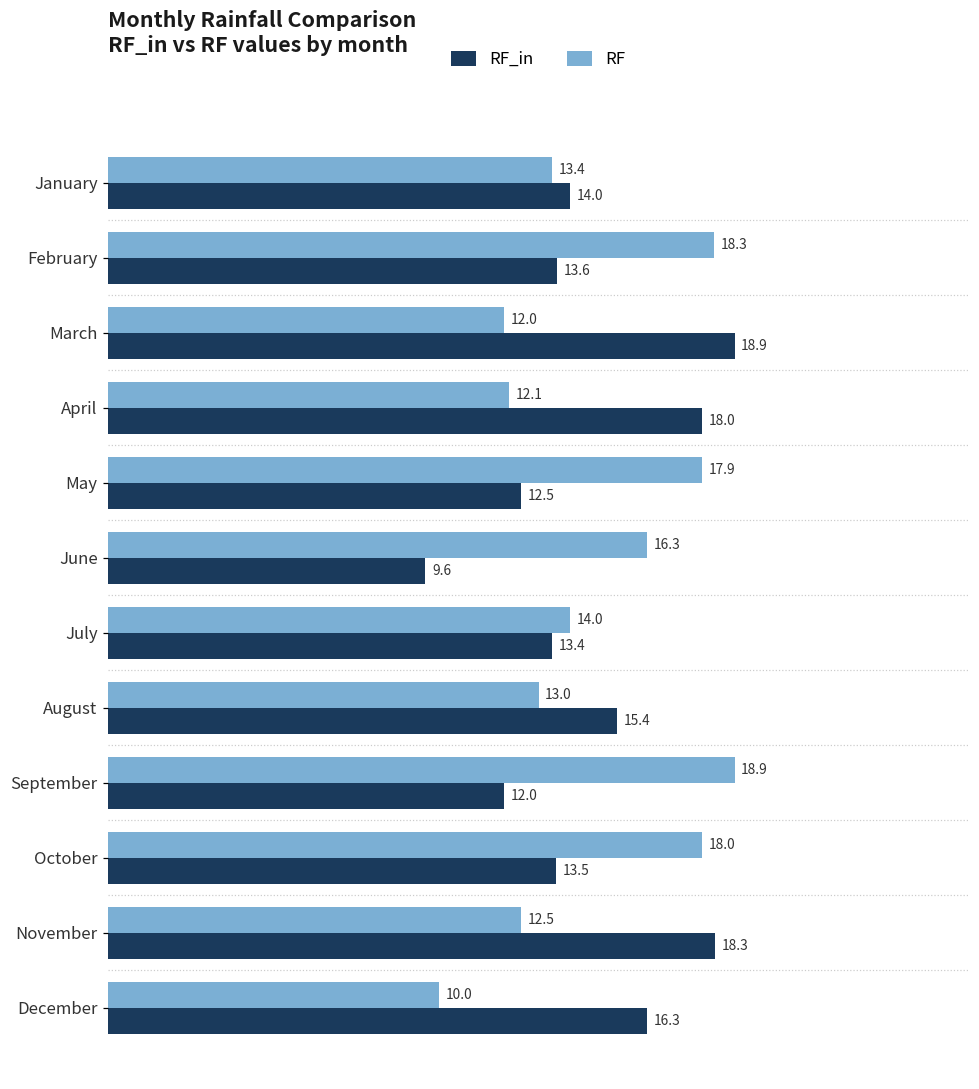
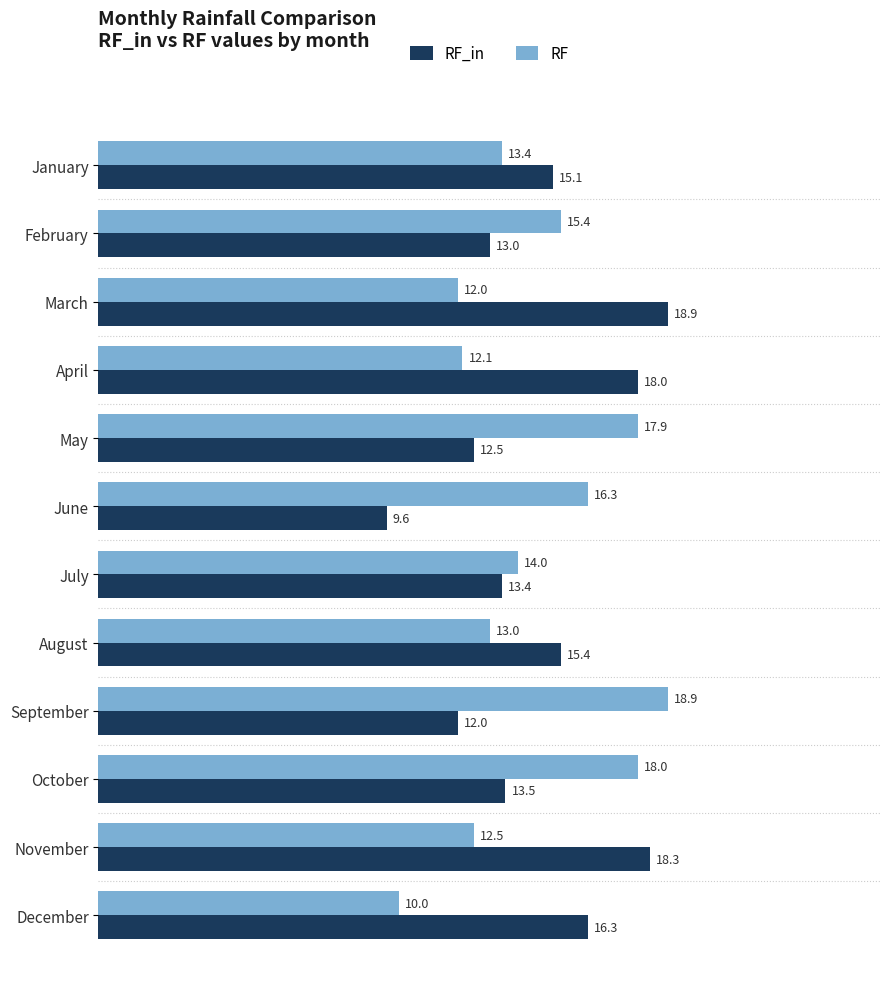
  {
    "RF_in": {
-     "January": 14.0,
-     "February": 13.6,
+     "January": 15.1,
+     "February": 13.0,
      "March": 18.9,
      "April": 18.0,
      "May": 12.5,
      "June": 9.6,
      "July": 13.4,
      "August": 15.4,
      "September": 12.0,
      "October": 13.5,
      "November": 18.3,
      "December": 16.3
    },
    "RF": {
      "January": 13.4,
-     "February": 18.3,
+     "February": 15.4,
      "March": 12.0,
      "April": 12.1,
      "May": 17.9,
      "June": 16.3,
      "July": 14.0,
      "August": 13.0,
      "September": 18.9,
      "October": 18.0,
      "November": 12.5,
      "December": 10.0
    }
  }
